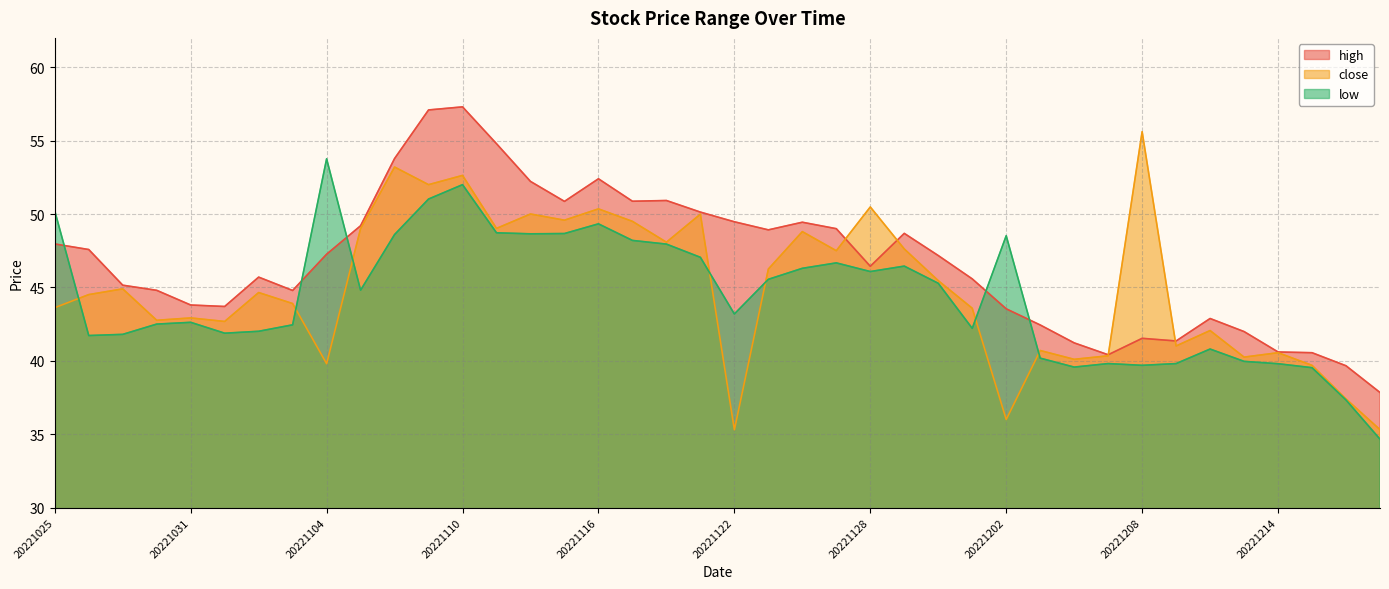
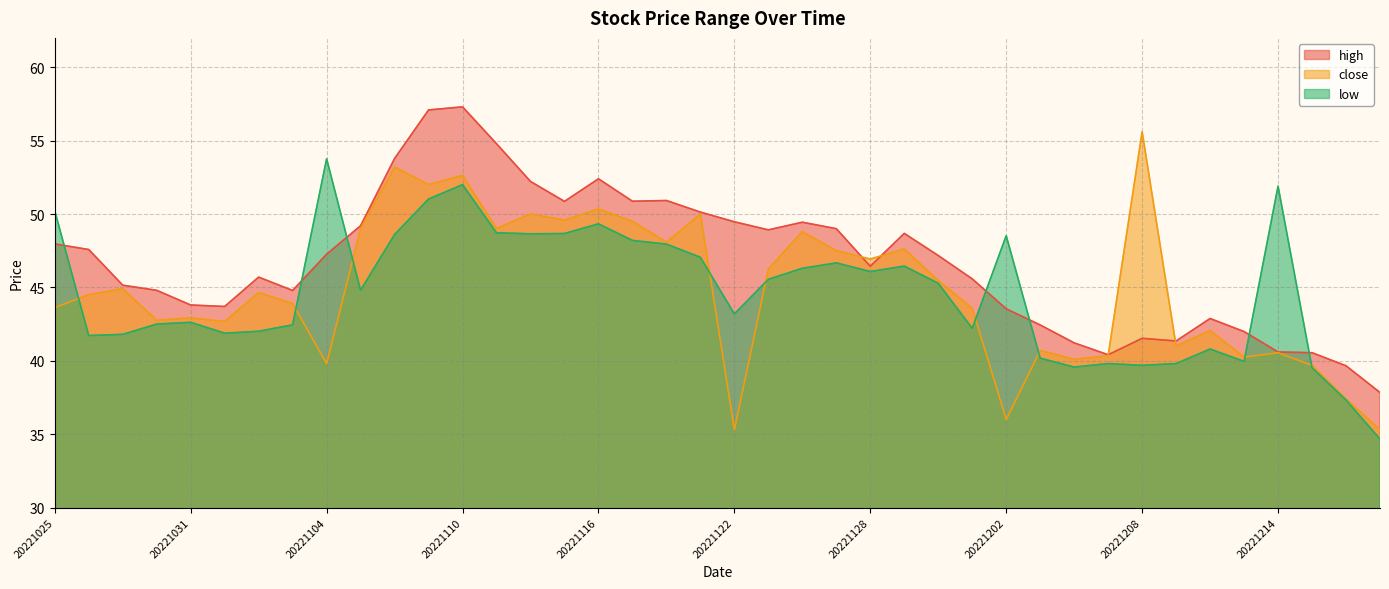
  {
    "high": {
      "20221025": 48.0,
      "20221031": 43.8,
      "20221104": 47.3,
      "20221110": 57.3,
      "20221116": 52.4,
      "20221122": 49.5,
      "20221128": 46.4,
      "20221202": 43.5,
      "20221208": 41.5
    },
    "close": {
      "20221025": 43.6,
      "20221031": 42.9,
      "20221104": 39.8,
      "20221110": 52.6,
      "20221116": 50.4,
      "20221122": 35.3,
-     "20221128": 50.5,
+     "20221128": 46.9,
      "20221202": 36.0,
      "20221208": 55.6
    },
    "low": {
      "20221025": 50.2,
      "20221031": 42.6,
      "20221104": 53.8,
      "20221110": 52.0,
      "20221116": 49.3,
      "20221122": 43.2,
      "20221128": 46.1,
      "20221202": 48.5,
      "20221208": 39.7,
-     "20221214": 39.8
+     "20221214": 51.9
    }
  }
